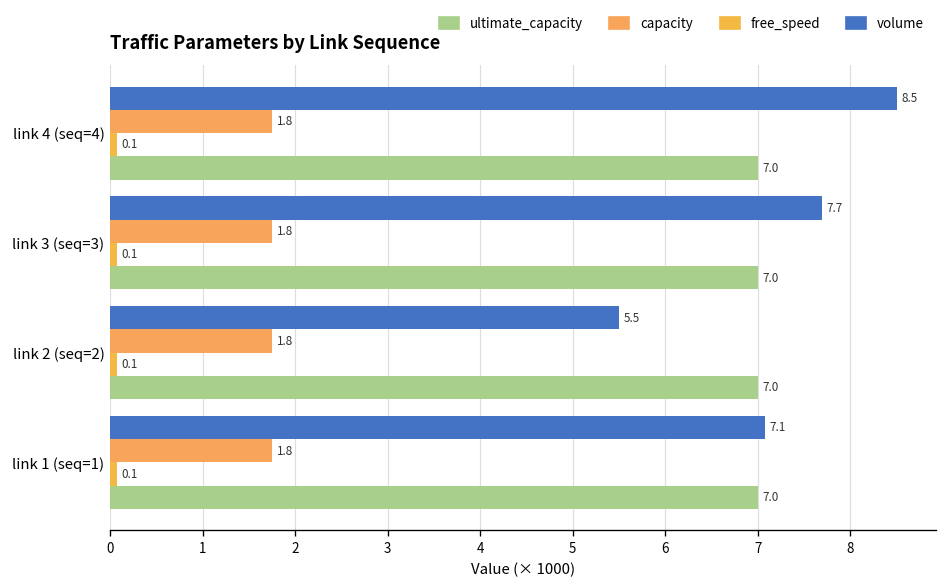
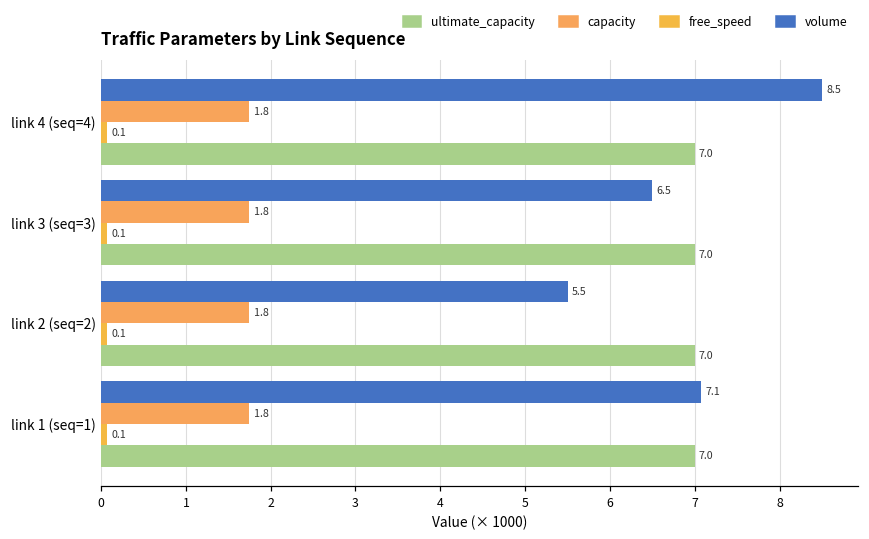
  {
    "ultimate_capacity": {
      "link 4 (seq=4)": 7.0,
      "link 3 (seq=3)": 7.0,
      "link 2 (seq=2)": 7.0,
      "link 1 (seq=1)": 7.0
    },
    "volume": {
      "link 4 (seq=4)": 8.5,
-     "link 3 (seq=3)": 7.7,
+     "link 3 (seq=3)": 6.5,
      "link 2 (seq=2)": 5.5,
      "link 1 (seq=1)": 7.1
    }
  }
